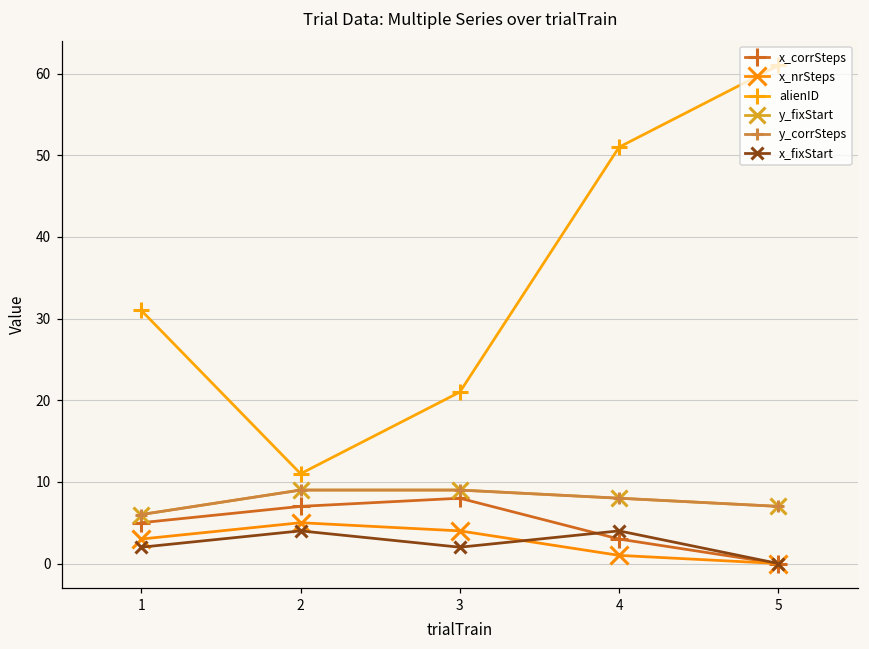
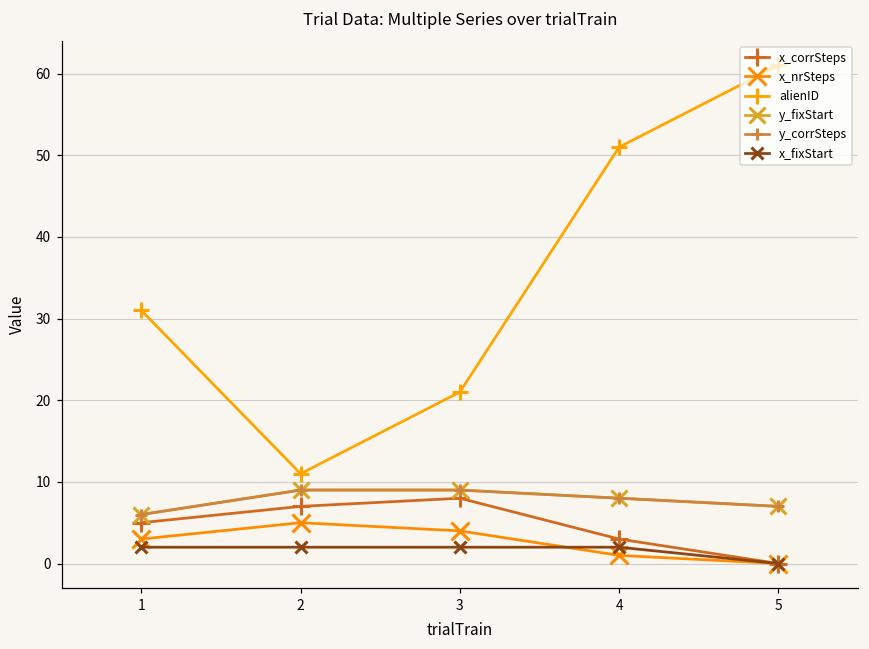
  {
    "x_fixStart": {
      "1": 2,
-     "2": 4,
+     "2": 2,
      "3": 2,
-     "4": 4
+     "4": 2
    }
  }
